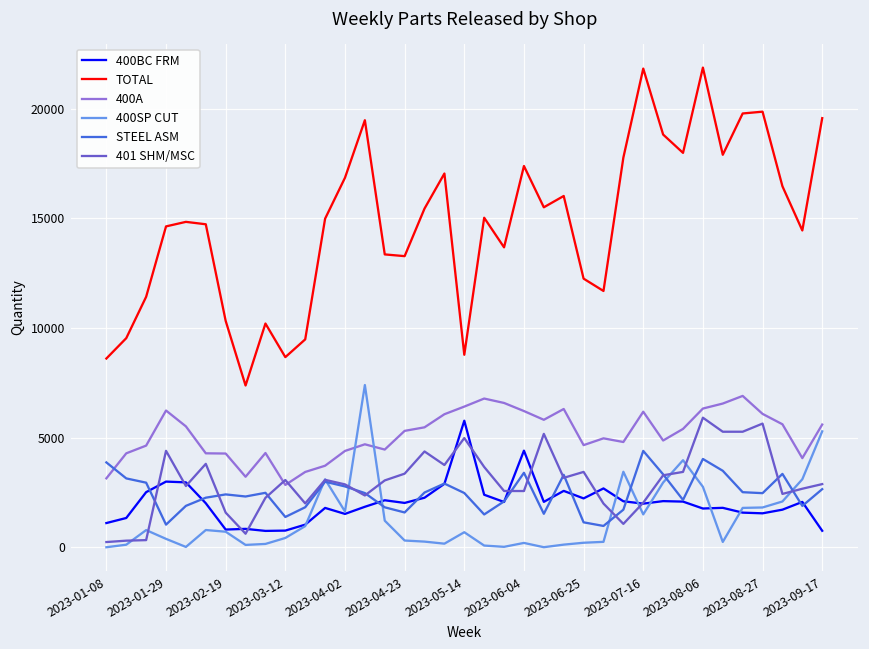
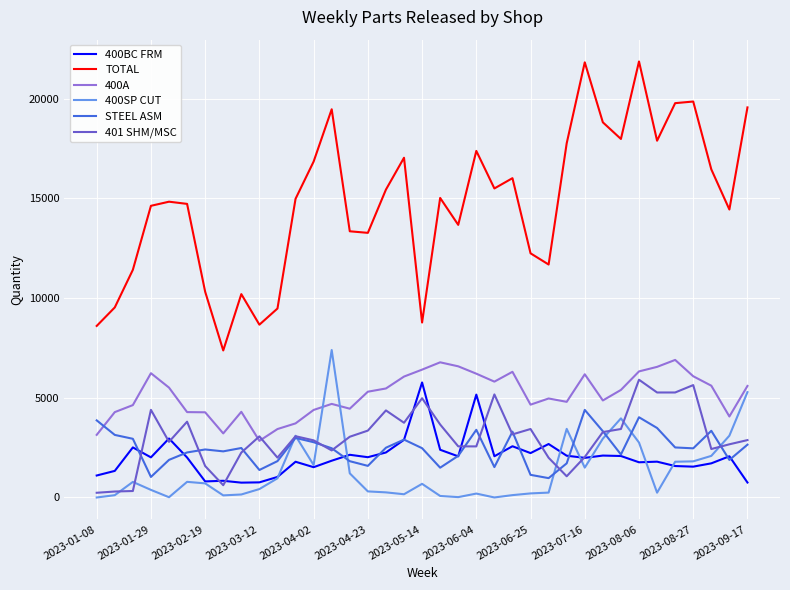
  {
    "400BC FRM": {
      "2023-01-08": 1100,
-     "2023-01-29": 3000,
+     "2023-01-29": 2000,
      "2023-03-12": 800,
      "2023-04-23": 2000,
      "2023-05-14": 5800,
-     "2023-06-04": 4400,
+     "2023-06-04": 5200,
      "2023-06-25": 2200,
      "2023-08-06": 1800,
      "2023-08-27": 1500,
      "2023-09-17": 800
    },
    "TOTAL": {
      "2023-01-08": 8600,
      "2023-01-29": 14600,
      "2023-02-19": 10300,
      "2023-03-12": 8700,
      "2023-04-02": 16800,
      "2023-04-23": 13300,
      "2023-05-14": 8800,
      "2023-06-04": 17400,
      "2023-06-25": 12200,
      "2023-07-16": 21800,
      "2023-08-06": 21900,
      "2023-08-27": 19900,
      "2023-09-17": 19600
    }
  }
